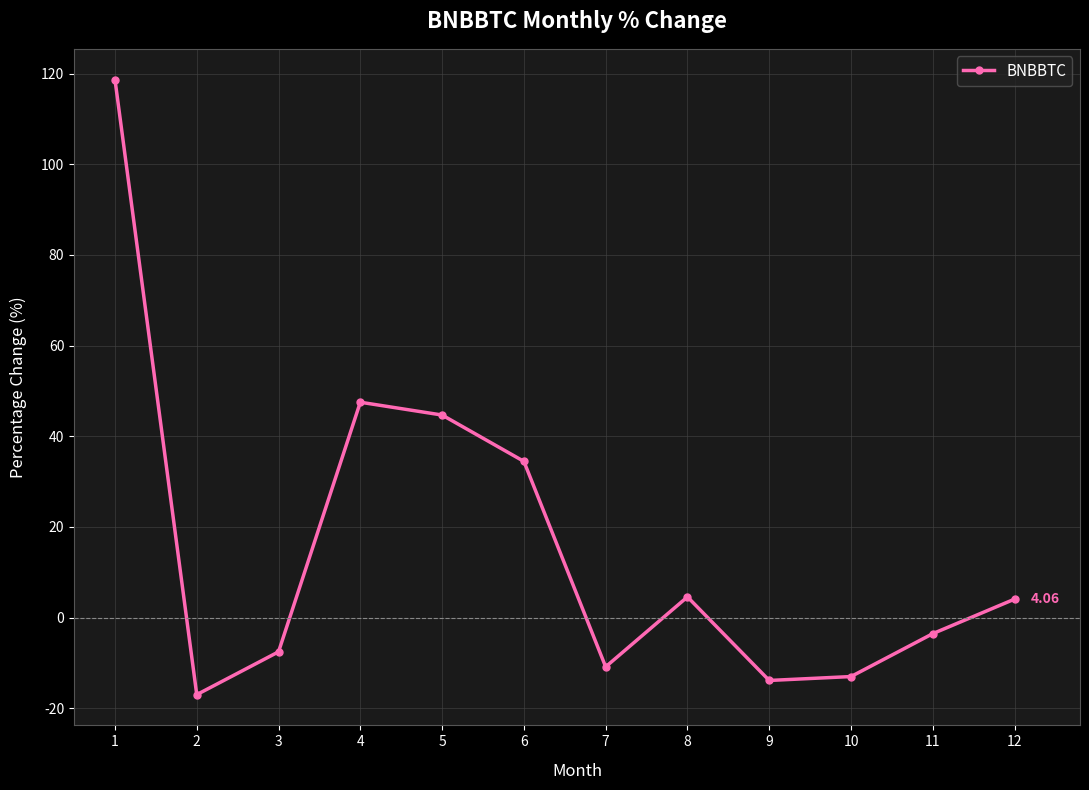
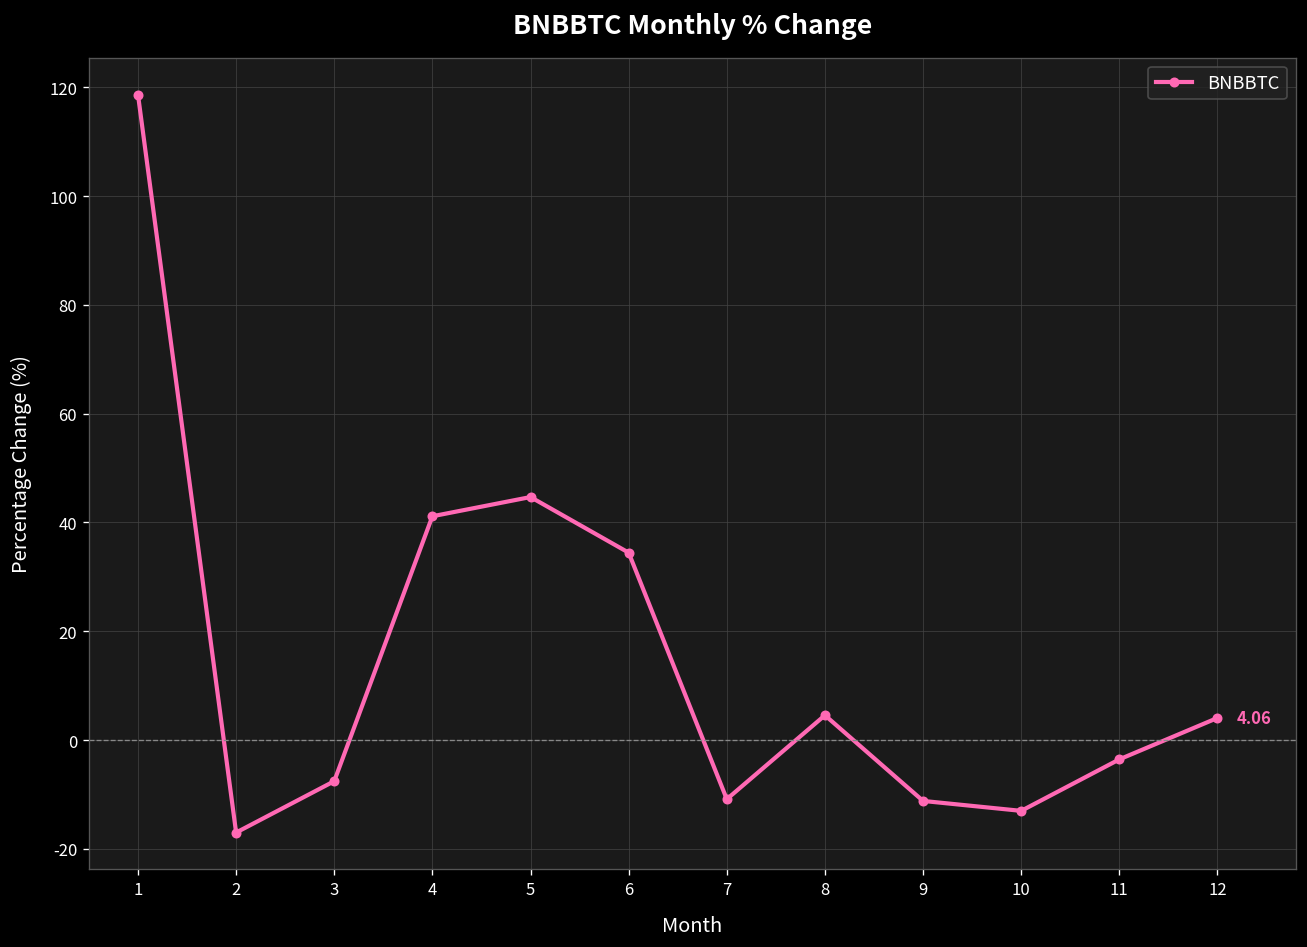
  {
    "1": 119,
    "2": -17,
    "3": -8,
-   "4": 48,
+   "4": 41,
    "5": 45,
    "6": 34,
    "7": -11,
    "8": 5,
-   "9": -14,
+   "9": -11,
    "10": -13,
    "11": -4
  }
